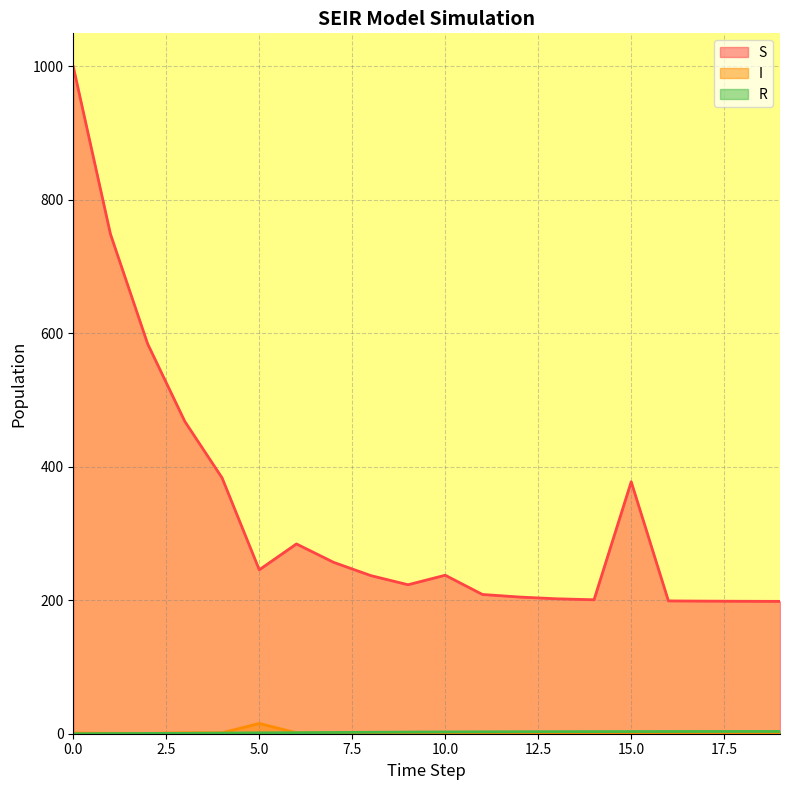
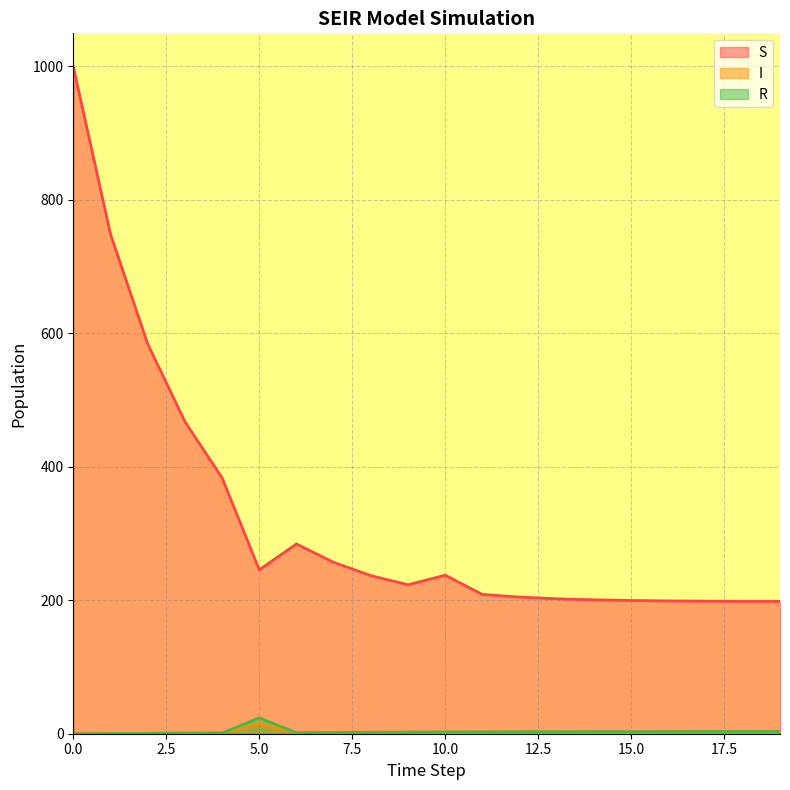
  {
    "S": {
      "0.0": 1000,
      "5.0": 250,
      "10.0": 240,
-     "15.0": 380
+     "15.0": 200
    },
    "I": {
      "5.0": 20
    },
    "R": {
-     "5.0": 0
+     "5.0": 20
    }
  }
